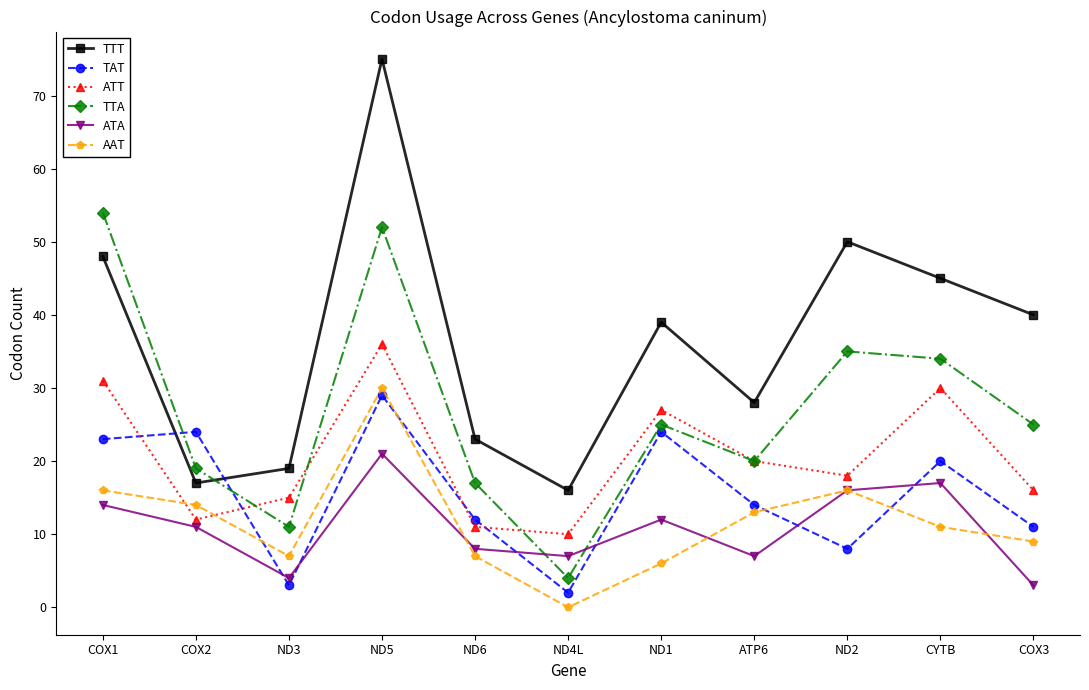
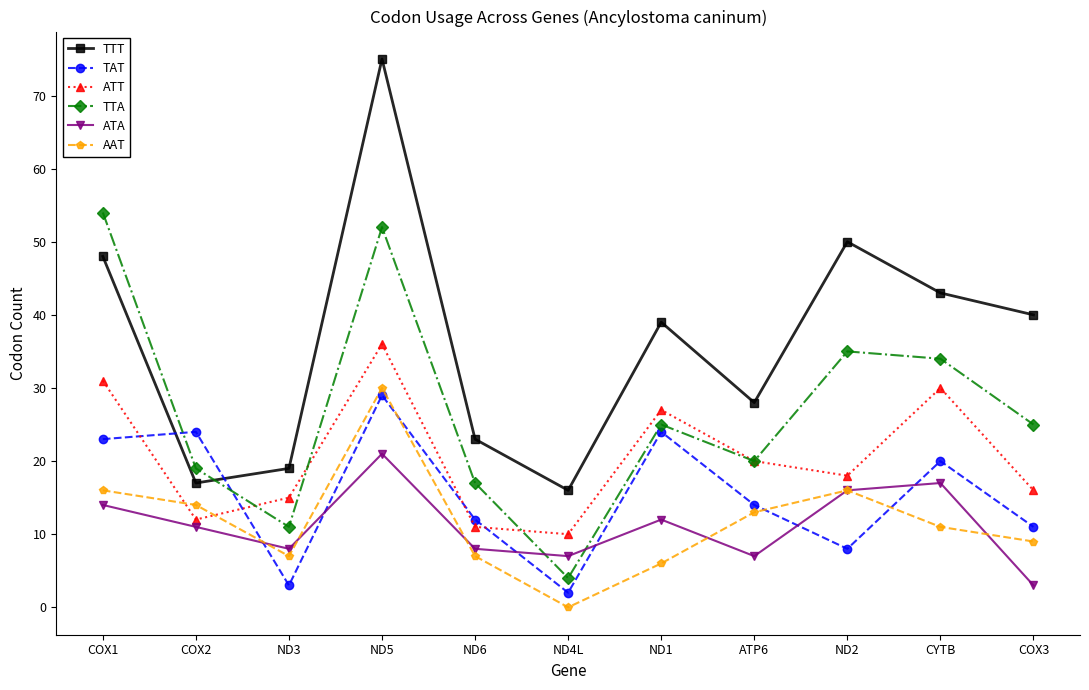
  {
    "TTT": {
      "COX1": 48,
      "COX2": 17,
      "ND3": 19,
      "ND5": 75,
      "ND6": 23,
      "ND4L": 16,
      "ND1": 39,
      "ATP6": 28,
      "ND2": 50,
-     "CYTB": 45,
+     "CYTB": 43,
      "COX3": 40
    },
    "TAT": {
      "COX1": 23,
      "COX2": 24,
      "ND3": 3,
      "ND5": 29,
      "ND6": 12,
      "ND4L": 2,
      "ND1": 24,
      "ATP6": 14,
      "ND2": 8,
      "CYTB": 20,
      "COX3": 11
    },
    "ATT": {
      "COX1": 31,
      "COX2": 12,
      "ND3": 15,
      "ND5": 36,
      "ND6": 11,
      "ND4L": 10,
      "ND1": 27,
      "ND2": 18,
      "CYTB": 30,
      "COX3": 16
    },
    "TTA": {
      "COX1": 54,
      "COX2": 19,
      "ND3": 11,
      "ND5": 52,
      "ND6": 17,
      "ND4L": 4,
      "ND1": 25,
      "ND2": 35,
      "CYTB": 34,
      "COX3": 25
    },
    "ATA": {
      "COX1": 14,
      "COX2": 11,
-     "ND3": 4,
+     "ND3": 8,
      "ND5": 21,
      "ND6": 8,
      "ND4L": 7,
      "ND1": 12,
      "ATP6": 7,
      "CYTB": 17,
      "COX3": 3
    },
    "AAT": {
      "COX1": 16,
      "COX2": 14,
      "ND3": 7,
      "ND5": 30,
      "ND6": 7,
      "ND4L": 0,
      "ND1": 6,
      "ATP6": 13,
      "CYTB": 11,
      "COX3": 9
    }
  }
